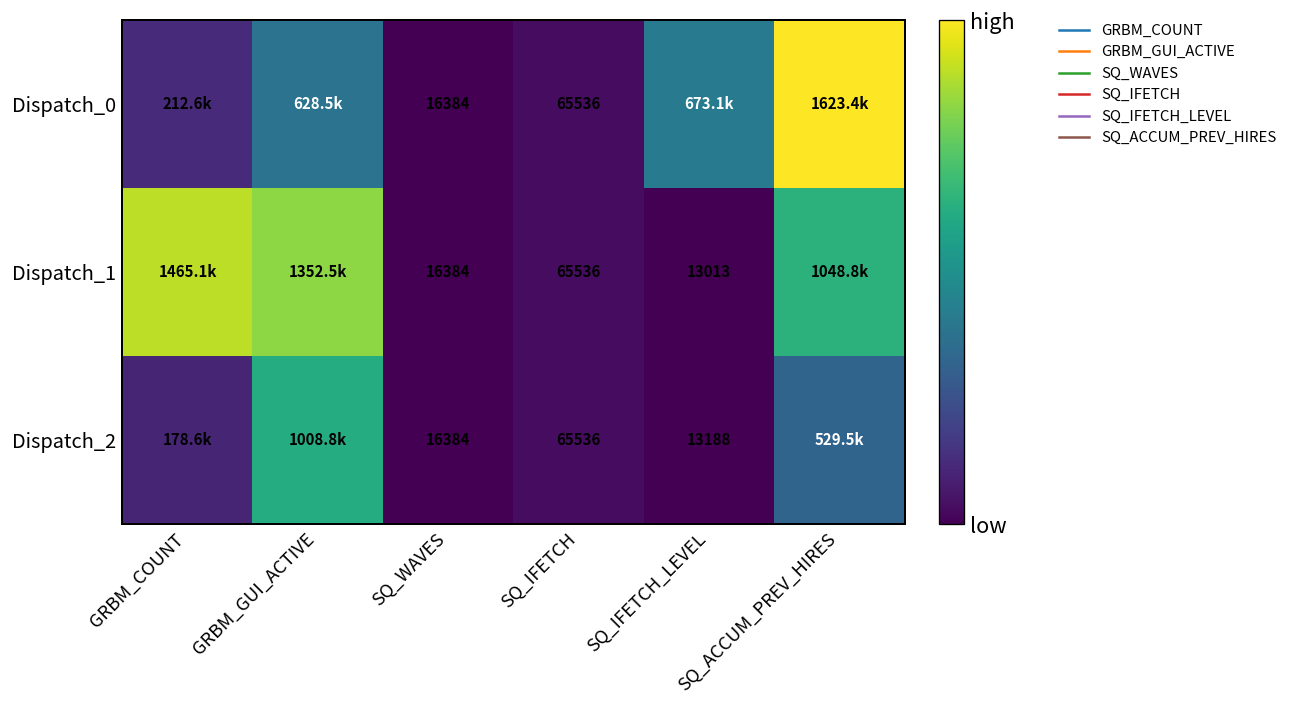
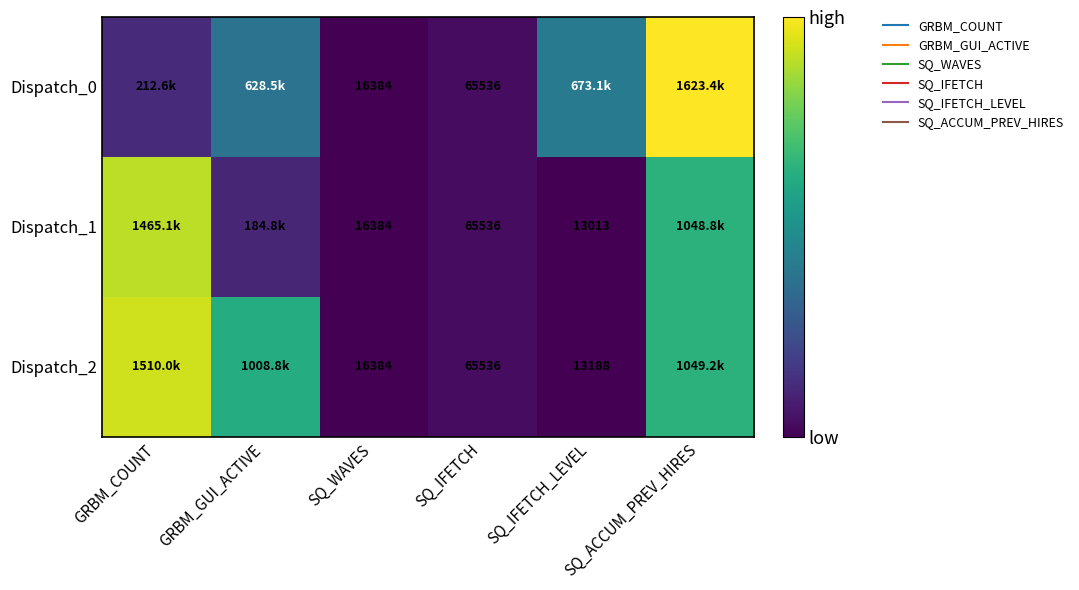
  {
    "Dispatch_0": {
      "GRBM_COUNT": "212.6k",
      "GRBM_GUI_ACTIVE": "628.5k",
      "SQ_WAVES": "16384",
      "SQ_IFETCH": "65536",
      "SQ_IFETCH_LEVEL": "673.1k",
      "SQ_ACCUM_PREV_HIRES": "1623.4k"
    },
    "Dispatch_1": {
      "GRBM_COUNT": "1465.1k",
-     "GRBM_GUI_ACTIVE": "1352.5k",
+     "GRBM_GUI_ACTIVE": "184.8k",
      "SQ_WAVES": "16384",
      "SQ_IFETCH": "65536",
      "SQ_IFETCH_LEVEL": "13013",
      "SQ_ACCUM_PREV_HIRES": "1048.8k"
    },
    "Dispatch_2": {
-     "GRBM_COUNT": "178.6k",
+     "GRBM_COUNT": "1510.0k",
      "GRBM_GUI_ACTIVE": "1008.8k",
      "SQ_WAVES": "16384",
      "SQ_IFETCH": "65536",
      "SQ_IFETCH_LEVEL": "13188",
-     "SQ_ACCUM_PREV_HIRES": "529.5k"
+     "SQ_ACCUM_PREV_HIRES": "1049.2k"
    }
  }
